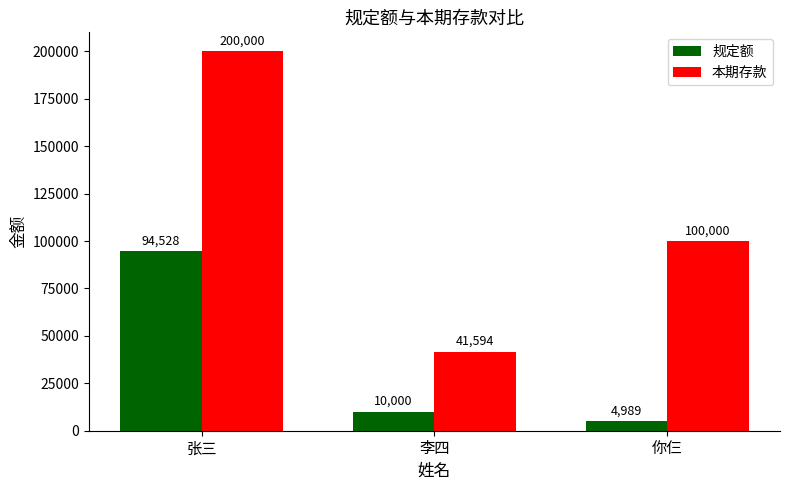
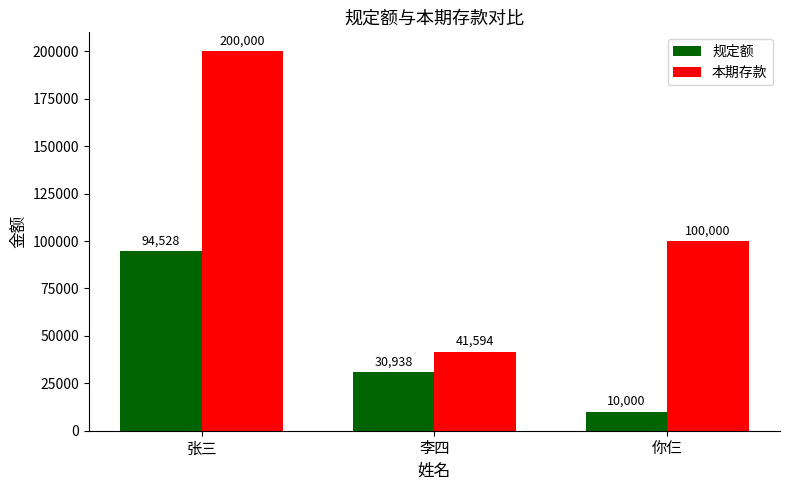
  {
    "规定额": {
      "张三": "94,528",
-     "李四": "10,000",
-     "你仨": "4,989"
+     "李四": "30,938",
+     "你仨": "10,000"
    },
    "本期存款": {
      "张三": "200,000",
      "李四": "41,594",
      "你仨": "100,000"
    }
  }
